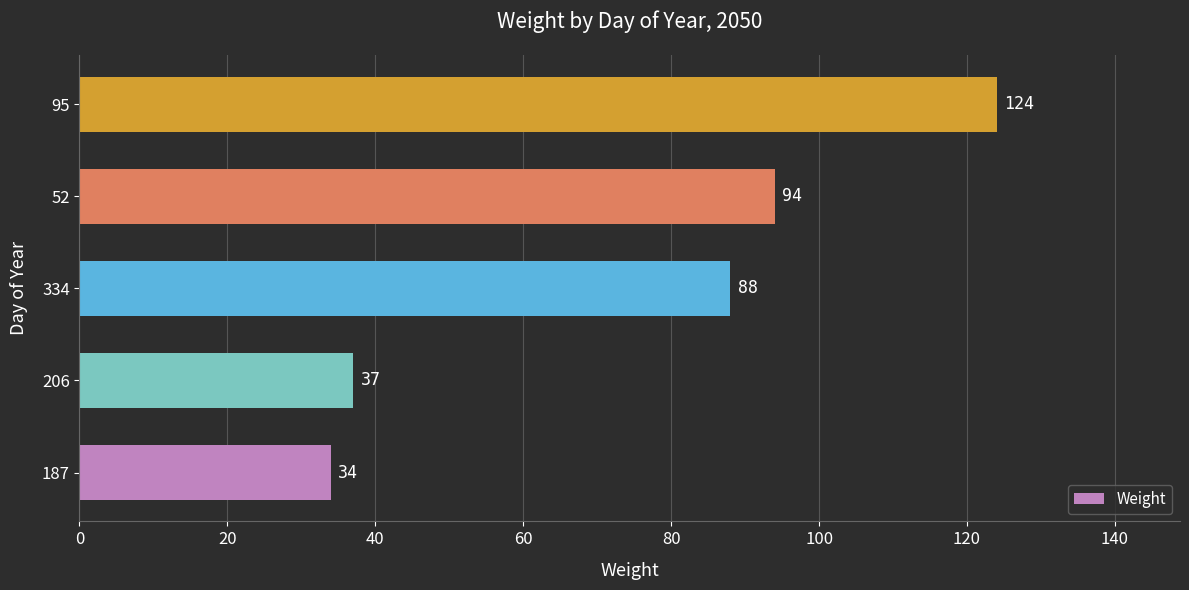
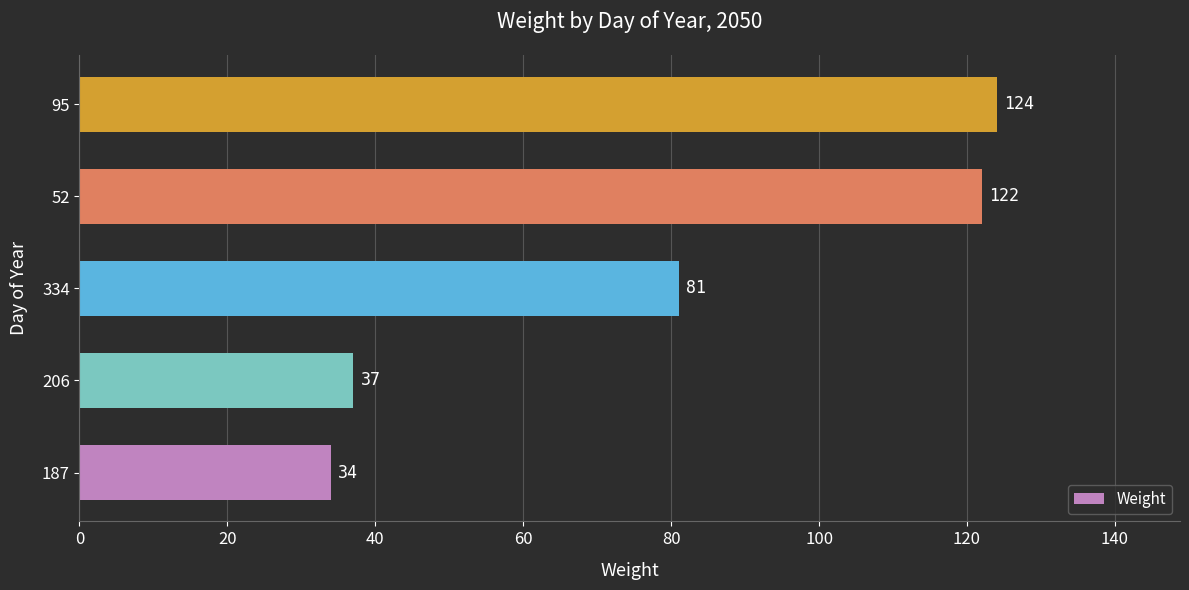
  {
    "95": 124,
-   "52": 94,
-   "334": 88,
+   "52": 122,
+   "334": 81,
    "206": 37,
    "187": 34
  }
